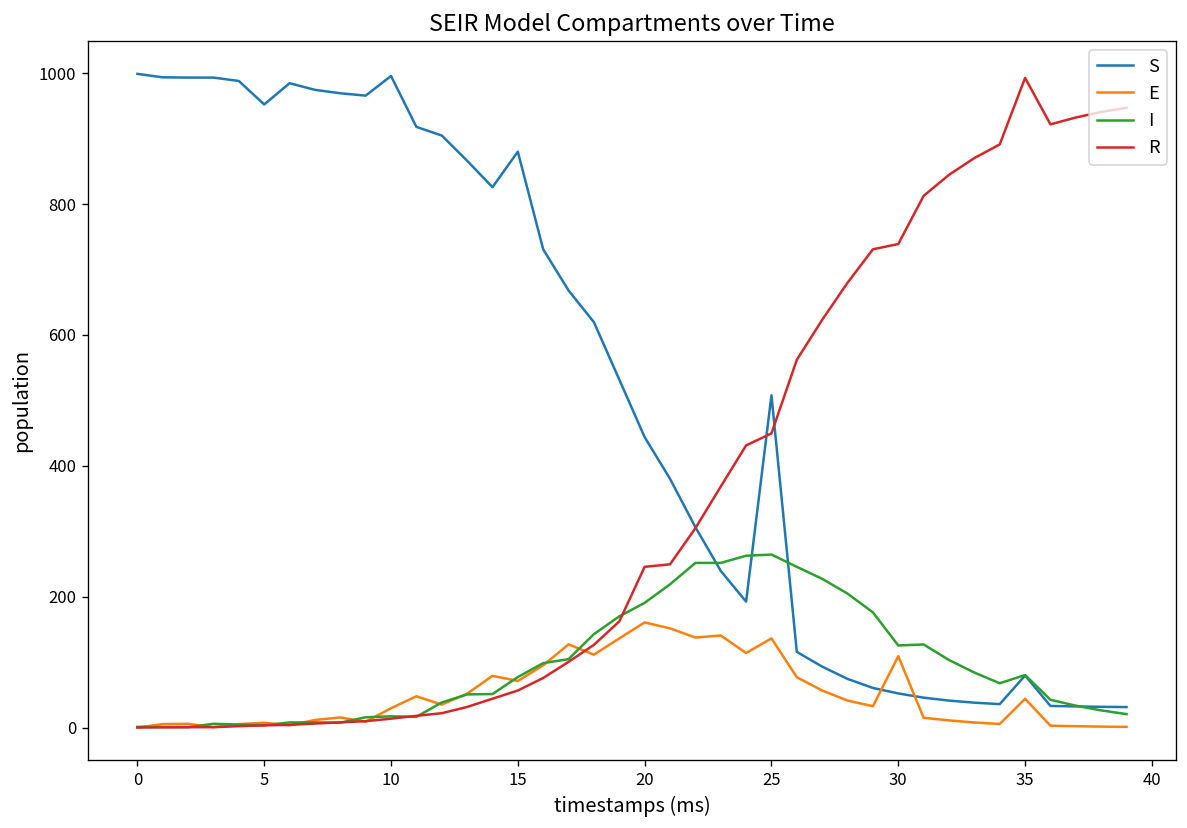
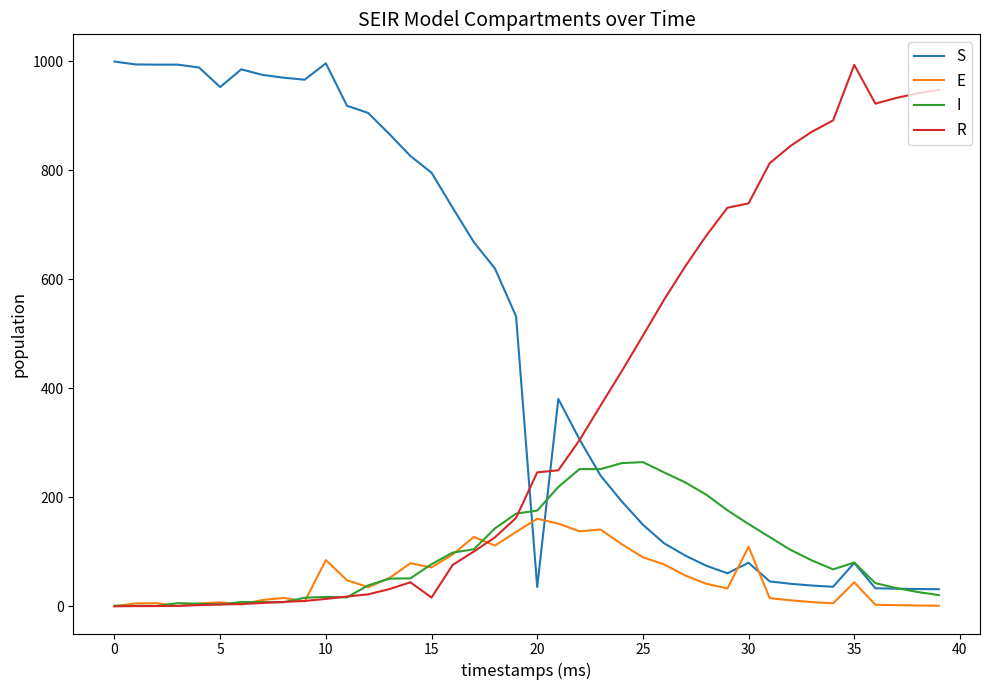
  {
    "S": {
      "0": 1000,
      "5": 950,
      "10": 1000,
-     "15": 880,
-     "20": 440,
-     "25": 510,
-     "30": 50
+     "15": 800,
+     "20": 40,
+     "25": 150,
+     "30": 80
    },
    "E": {
-     "10": 30,
+     "10": 80,
      "15": 70,
      "20": 160,
-     "25": 140,
+     "25": 90,
      "30": 110,
      "35": 40
    },
    "I": {
      "15": 80,
-     "20": 190,
+     "20": 180,
      "25": 260,
-     "30": 130
+     "30": 150
    },
    "R": {
-     "15": 60,
+     "15": 20,
      "20": 250,
-     "25": 450,
+     "25": 500,
      "30": 740,
      "35": 990
    }
  }
